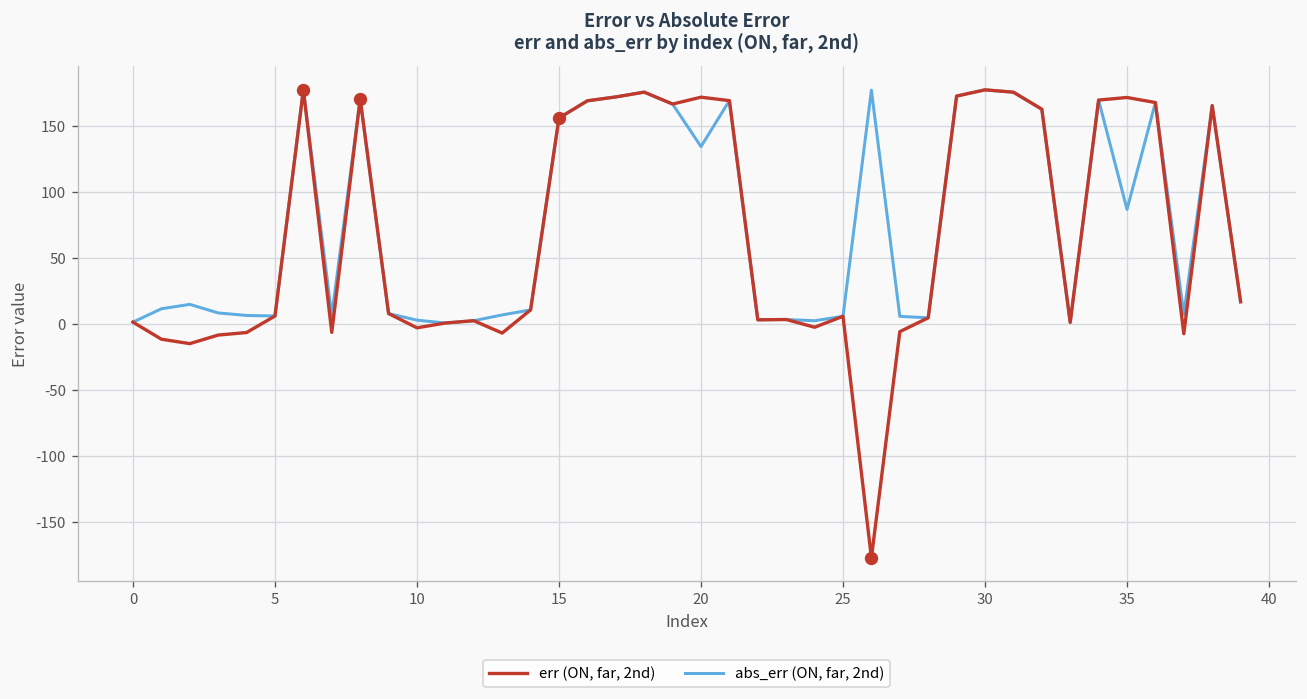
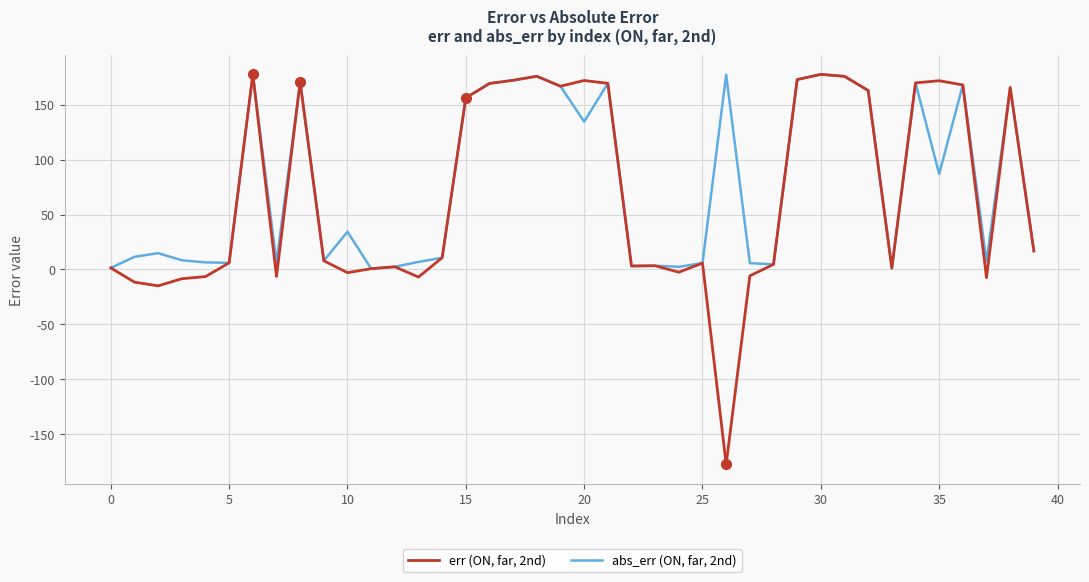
  {
    "abs_err (ON, far, 2nd)": {
-     "10": 3,
+     "10": 34,
      "20": 134,
      "35": 87
    }
  }
